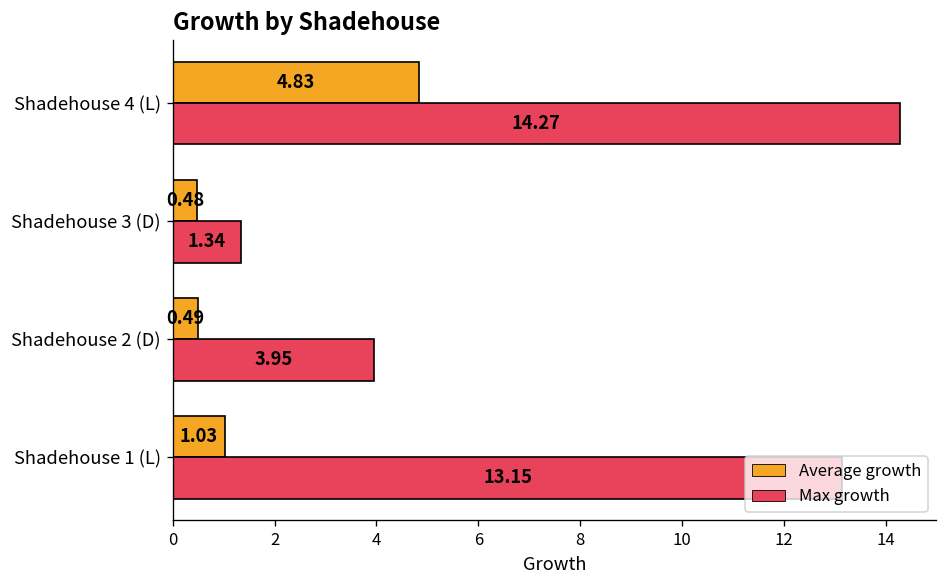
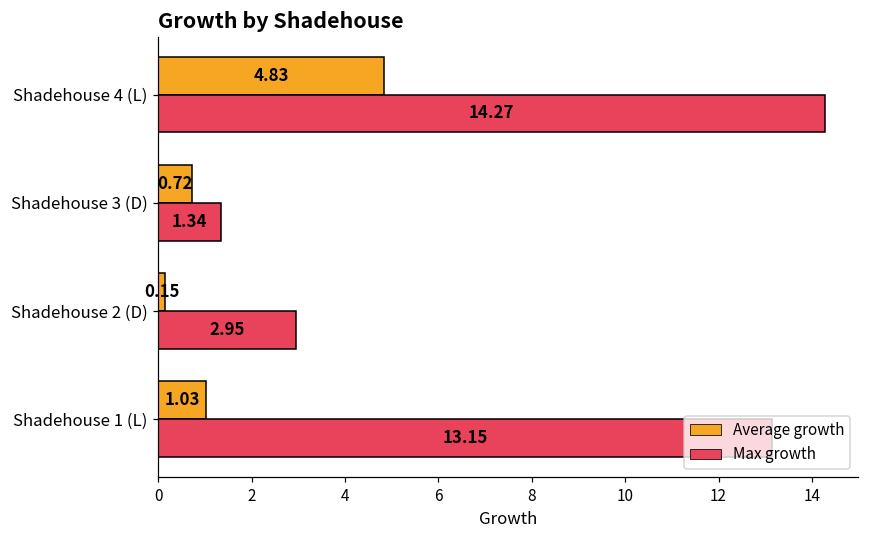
  {
    "Average growth": {
      "Shadehouse 4 (L)": 4.83,
-     "Shadehouse 3 (D)": 0.48,
-     "Shadehouse 2 (D)": 0.49,
+     "Shadehouse 3 (D)": 0.72,
+     "Shadehouse 2 (D)": 0.15,
      "Shadehouse 1 (L)": 1.03
    },
    "Max growth": {
      "Shadehouse 4 (L)": 14.27,
      "Shadehouse 3 (D)": 1.34,
-     "Shadehouse 2 (D)": 3.95
+     "Shadehouse 2 (D)": 2.95
    }
  }
